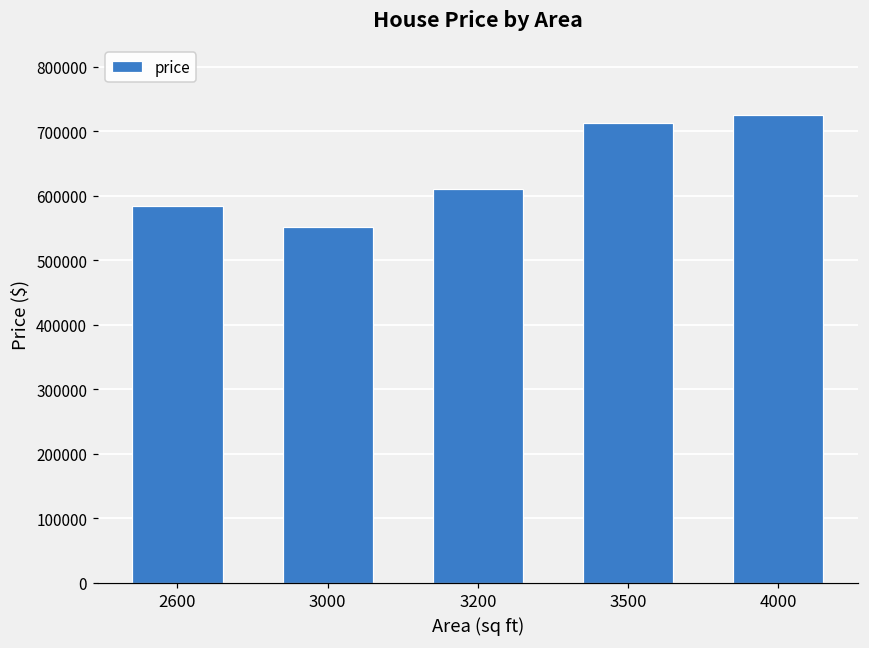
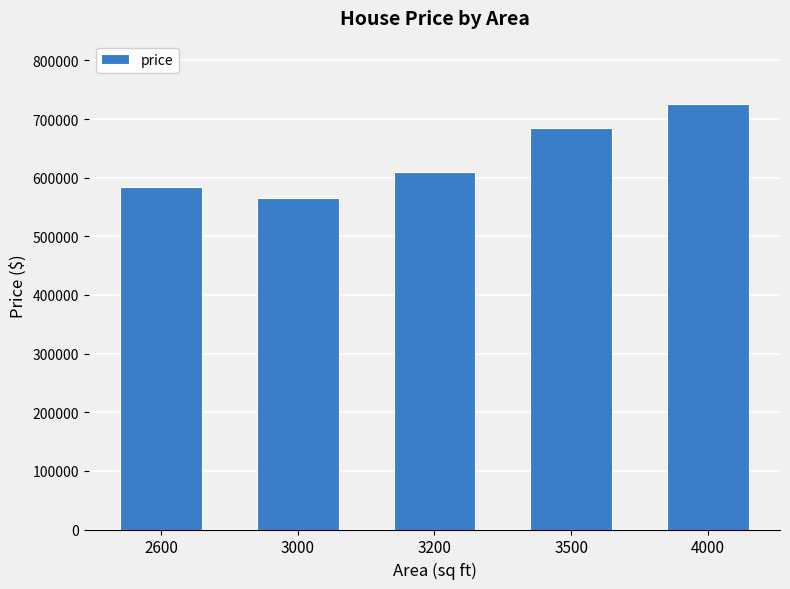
  {
    "2600": 580000,
-   "3000": 550000,
+   "3000": 570000,
    "3200": 610000,
-   "3500": 710000,
+   "3500": 680000,
    "4000": 730000
  }
